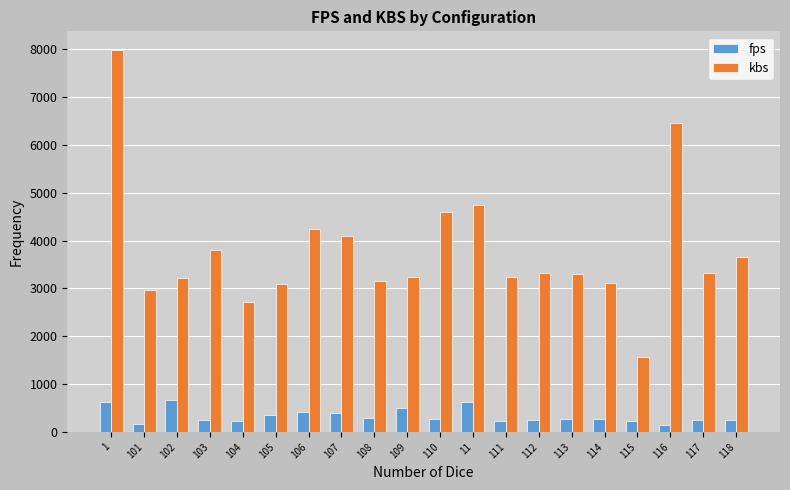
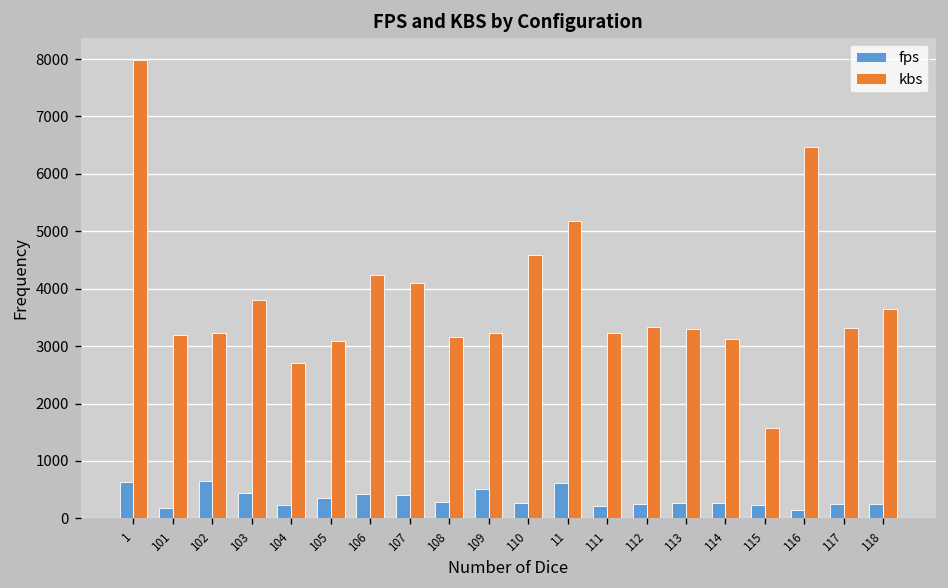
  {
    "fps": {
      "1": 600,
      "101": 200,
      "102": 700,
-     "103": 200,
+     "103": 400,
      "104": 200,
      "105": 400,
      "106": 400,
      "107": 400,
      "108": 300,
      "109": 500,
      "110": 300,
      "11": 600,
      "111": 200,
      "112": 200,
      "113": 300,
      "114": 300,
      "115": 200,
      "116": 200,
      "117": 200,
      "118": 200
    },
    "kbs": {
      "1": 8000,
-     "101": 3000,
+     "101": 3200,
      "102": 3200,
      "103": 3800,
      "104": 2700,
      "105": 3100,
      "106": 4200,
      "107": 4100,
      "108": 3200,
      "109": 3200,
      "110": 4600,
-     "11": 4700,
+     "11": 5200,
      "111": 3200,
      "112": 3300,
      "113": 3300,
      "114": 3100,
      "115": 1600,
      "116": 6500,
      "117": 3300,
      "118": 3600
    }
  }
